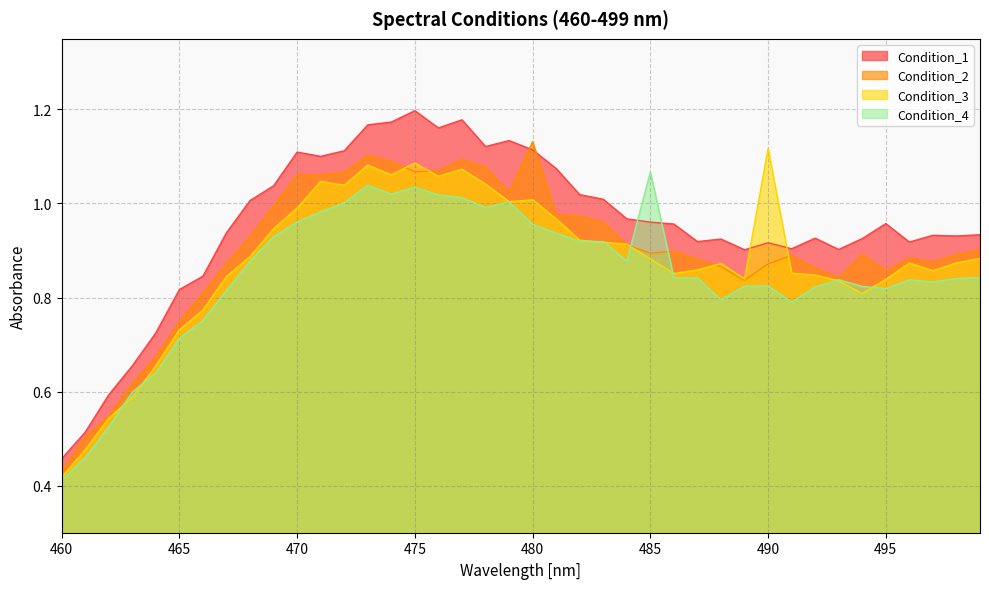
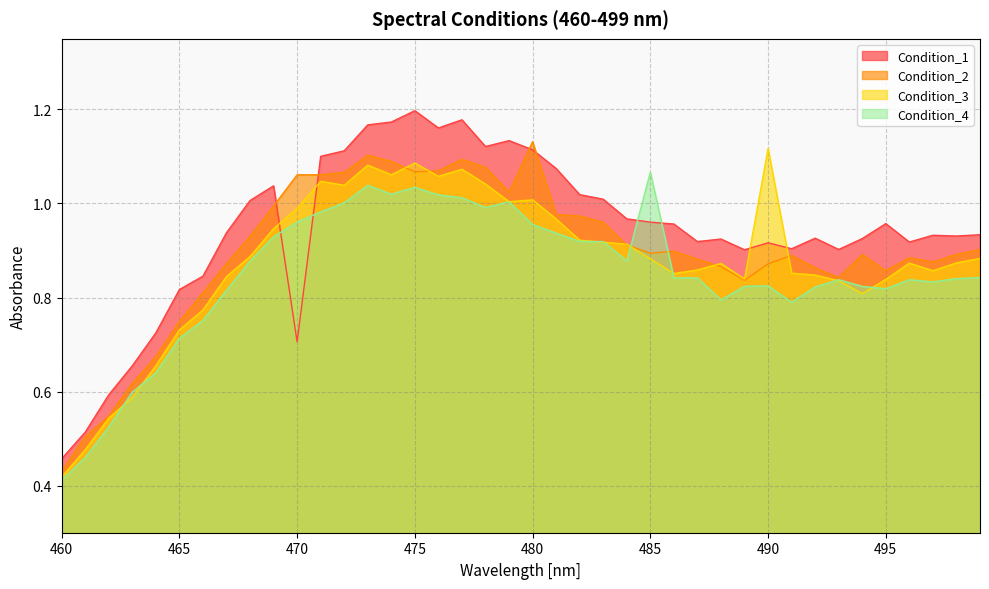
  {
    "Condition_1": {
      "460": 0.46,
      "465": 0.82,
-     "470": 1.11,
+     "470": 0.71,
      "475": 1.20,
      "480": 1.11,
      "485": 0.96,
      "490": 0.92,
      "495": 0.96
    },
    "Condition_2": {
      "460": 0.43,
      "465": 0.75,
      "470": 1.06,
      "475": 1.07,
      "480": 1.13,
      "485": 0.89,
      "490": 0.87,
      "495": 0.86
    },
    "Condition_3": {
      "460": 0.42,
      "465": 0.73,
      "470": 0.99,
      "475": 1.09,
      "480": 1.01,
      "485": 0.88,
      "490": 1.12,
      "495": 0.84
    },
    "Condition_4": {
      "460": 0.41,
      "465": 0.71,
      "470": 0.96,
      "475": 1.03,
      "480": 0.96,
      "485": 1.07,
      "490": 0.82,
      "495": 0.82
    }
  }
